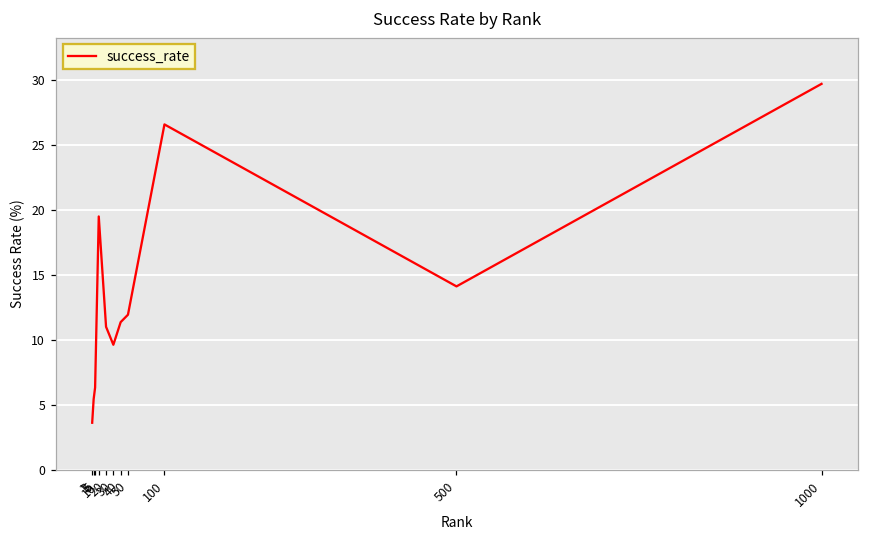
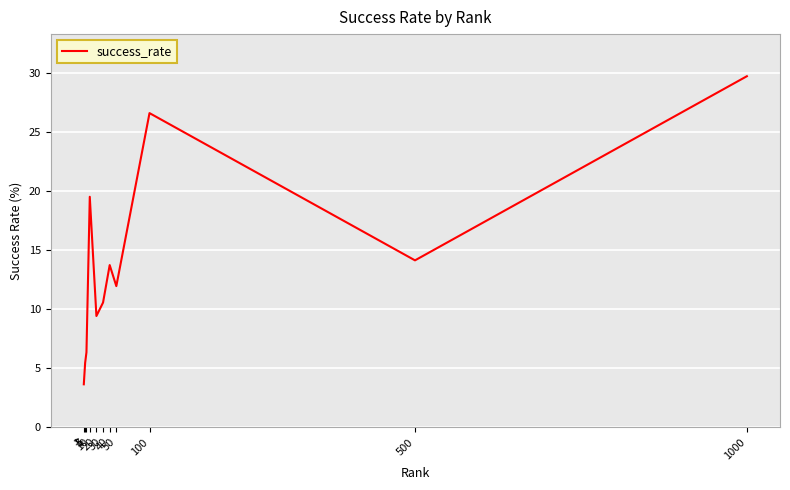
  {
    "1": 3.6,
    "3": 5.5,
    "5": 6.4,
    "10": 19.5,
-   "20": 11.0,
-   "30": 9.6,
-   "40": 11.4,
+   "20": 9.4,
+   "30": 10.6,
+   "40": 13.7,
    "50": 12.0,
    "100": 26.6,
    "500": 14.1,
    "1000": 29.7
  }
